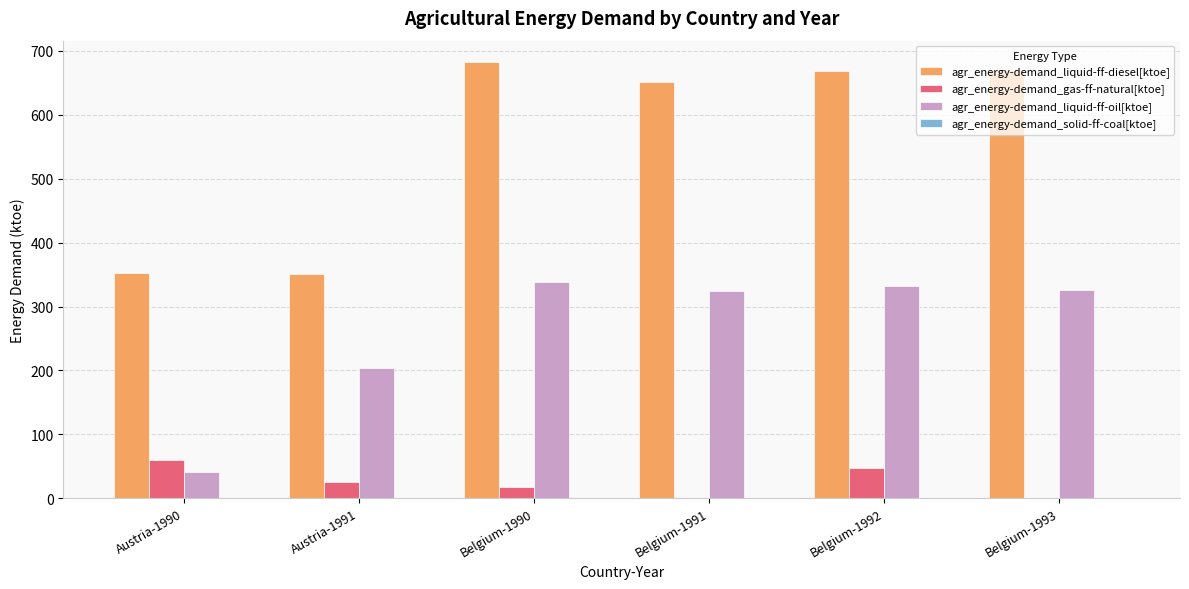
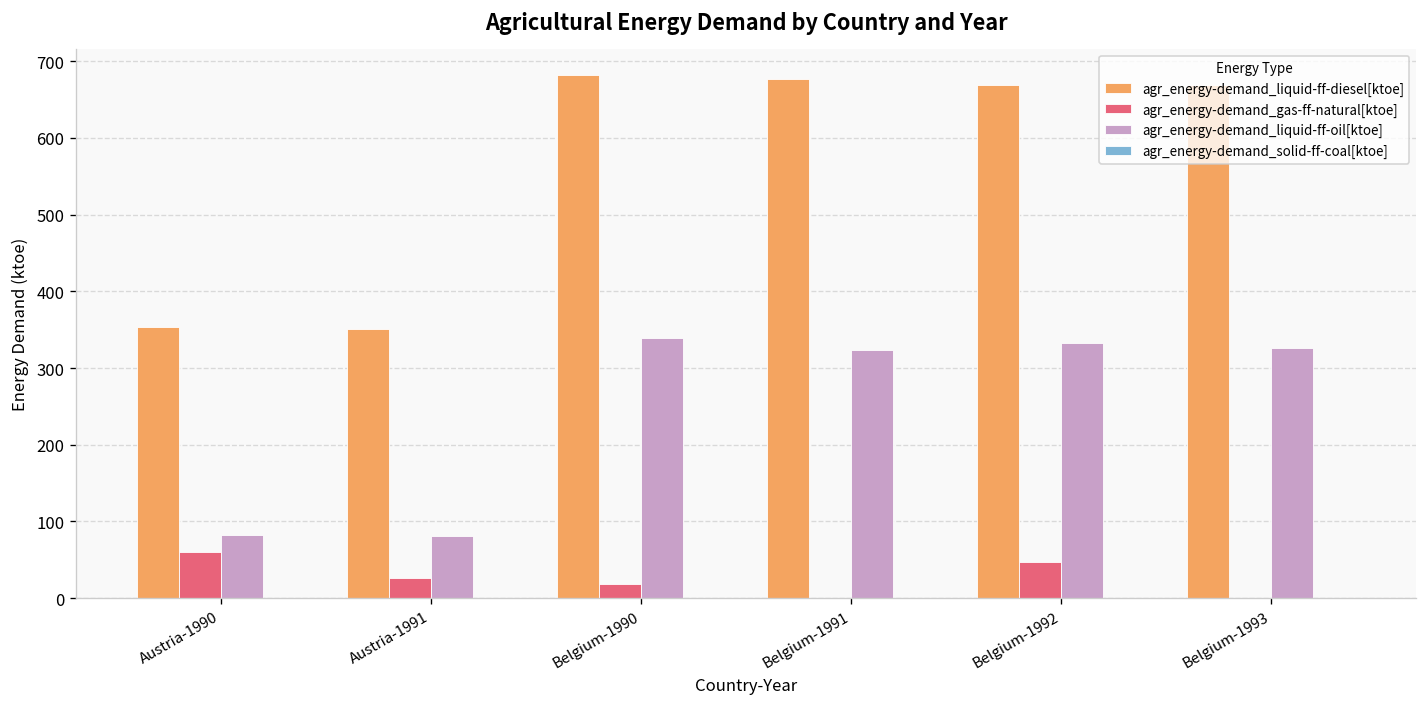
  {
    "agr_energy-demand_liquid-ff-diesel[ktoe]": {
      "Austria-1990": 350,
      "Austria-1991": 350,
      "Belgium-1990": 680,
-     "Belgium-1991": 650,
+     "Belgium-1991": 680,
      "Belgium-1992": 670
    },
    "agr_energy-demand_gas-ff-natural[ktoe]": {
      "Austria-1990": 60,
      "Austria-1991": 30,
      "Belgium-1990": 20,
      "Belgium-1991": 0,
      "Belgium-1992": 50,
      "Belgium-1993": 0
    },
    "agr_energy-demand_liquid-ff-oil[ktoe]": {
-     "Austria-1990": 40,
-     "Austria-1991": 200,
+     "Austria-1990": 80,
+     "Austria-1991": 80,
      "Belgium-1990": 340,
      "Belgium-1991": 320,
      "Belgium-1992": 330,
      "Belgium-1993": 330
    },
    "agr_energy-demand_solid-ff-coal[ktoe]": {
      "Austria-1990": 0,
      "Austria-1991": 0,
      "Belgium-1990": 0,
      "Belgium-1991": 0,
      "Belgium-1992": 0,
      "Belgium-1993": 0
    }
  }
